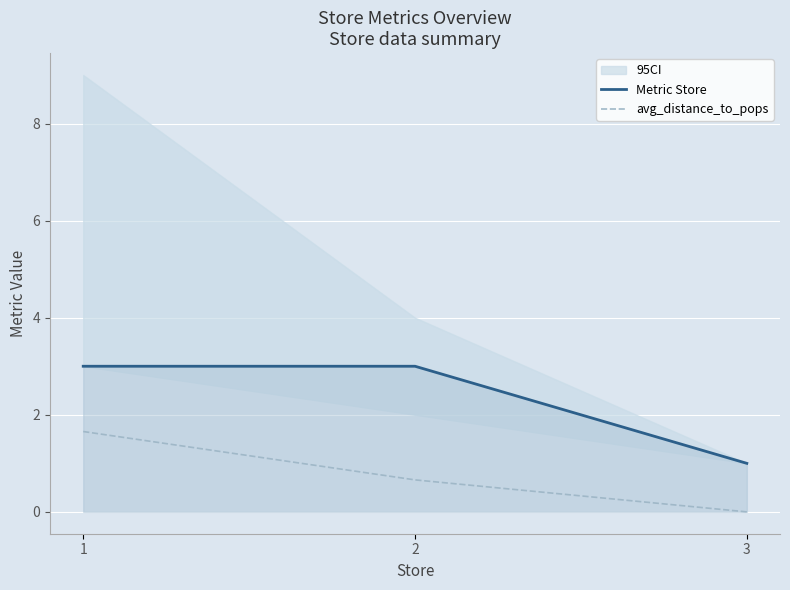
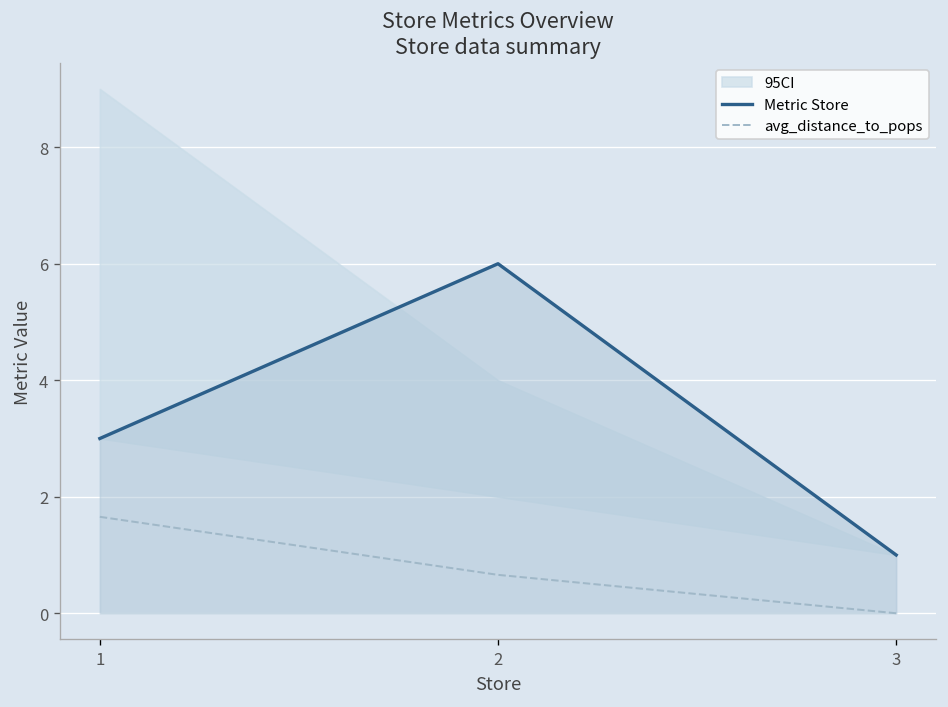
  {
    "Metric Store": {
      "1": 3,
-     "2": 3
+     "2": 6
    },
    "avg_distance_to_pops": {
      "1": 1.7,
      "2": 0.7,
      "3": 0
    }
  }
